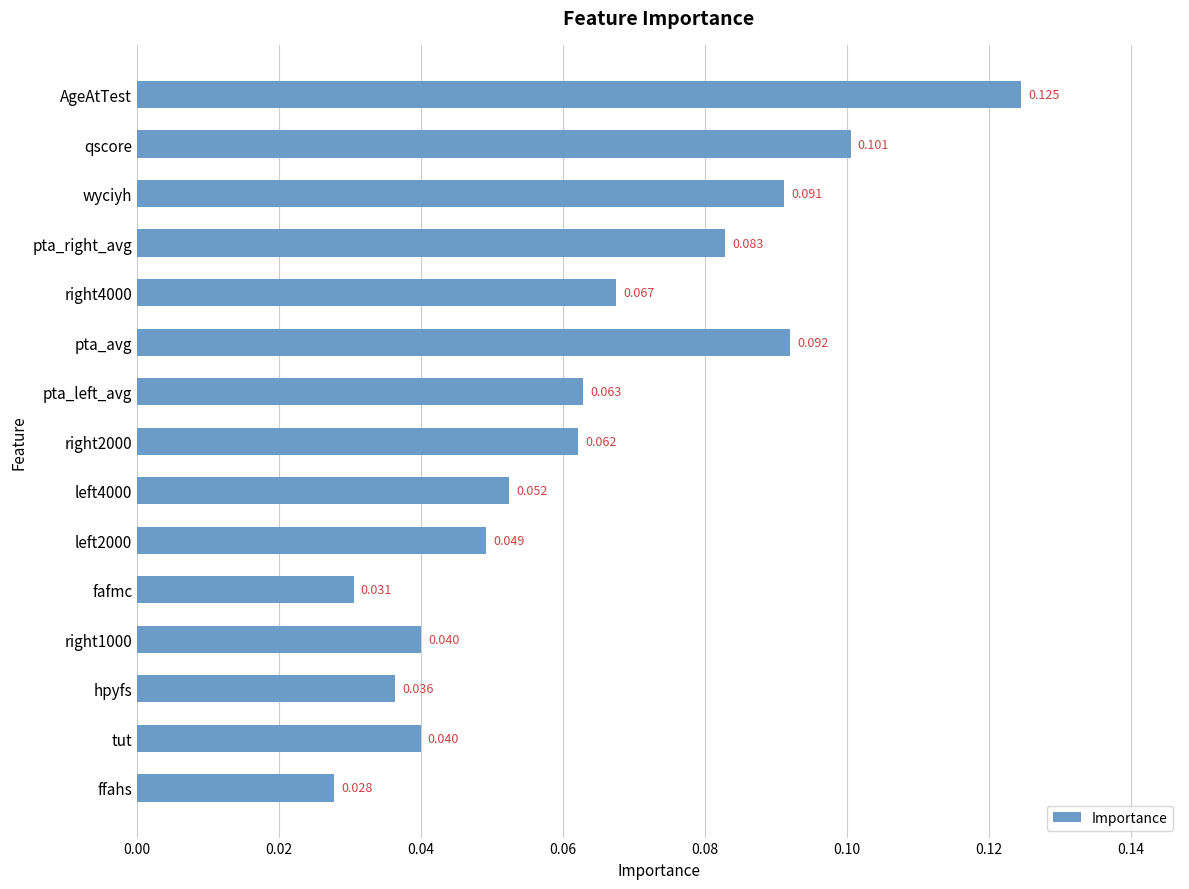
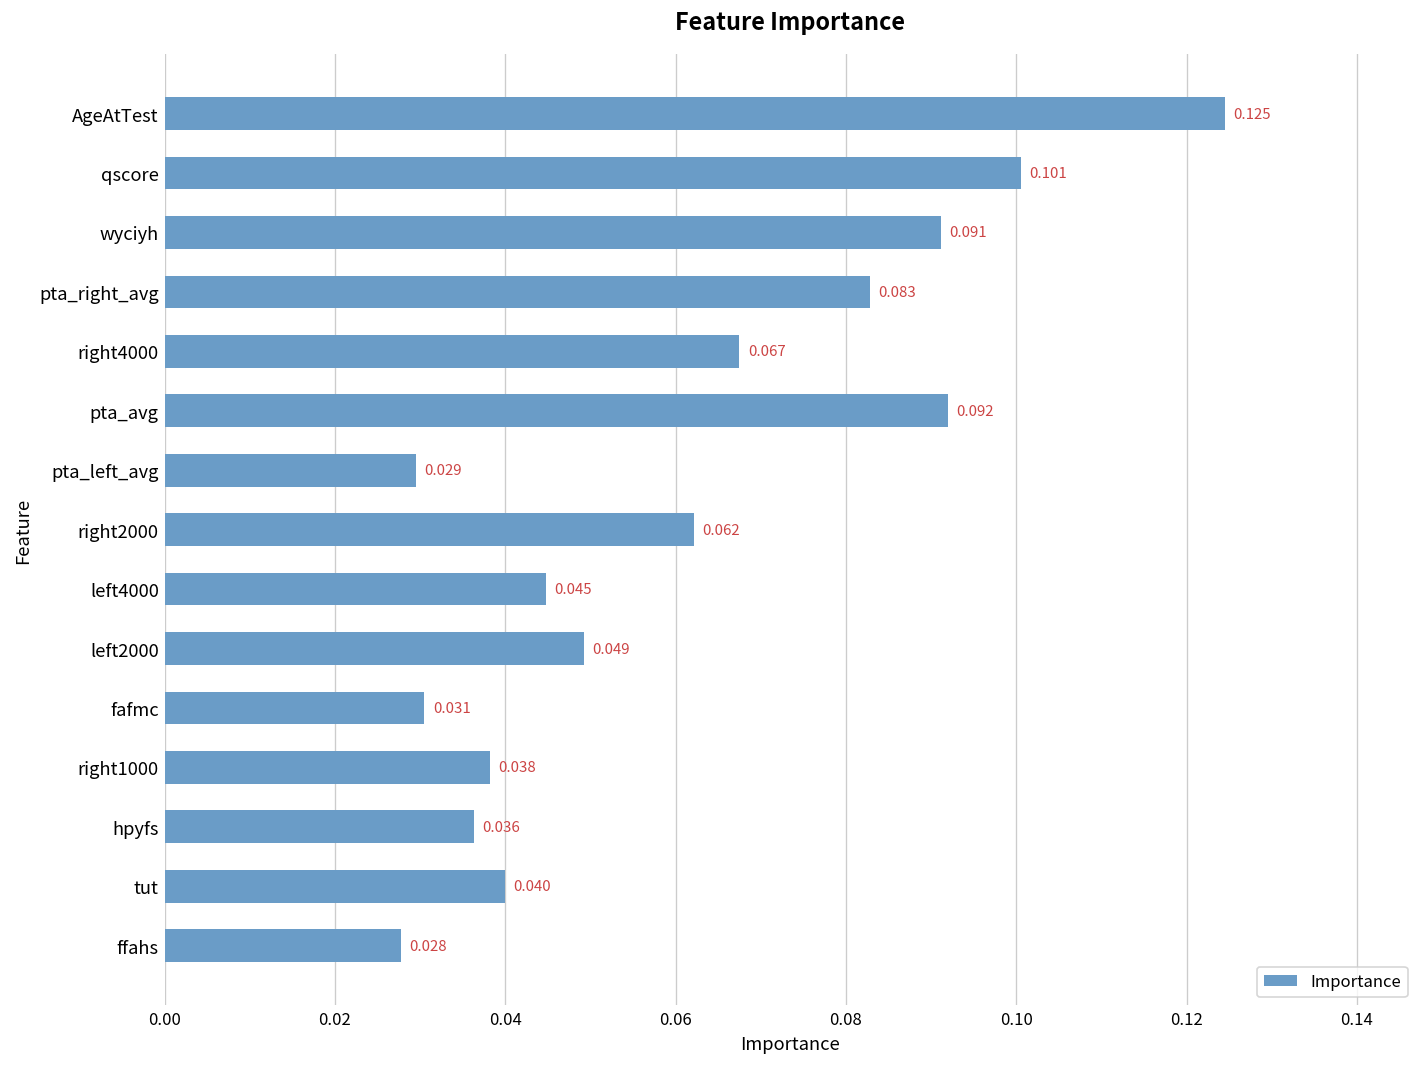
  {
    "AgeAtTest": 0.125,
    "qscore": 0.101,
    "wyciyh": 0.091,
    "pta_right_avg": 0.083,
    "right4000": 0.067,
    "pta_avg": 0.092,
-   "pta_left_avg": 0.063,
+   "pta_left_avg": 0.029,
    "right2000": 0.062,
-   "left4000": 0.052,
+   "left4000": 0.045,
    "left2000": 0.049,
    "fafmc": 0.031,
-   "right1000": 0.040,
+   "right1000": 0.038,
    "hpyfs": 0.036,
    "tut": 0.040,
    "ffahs": 0.028
  }
